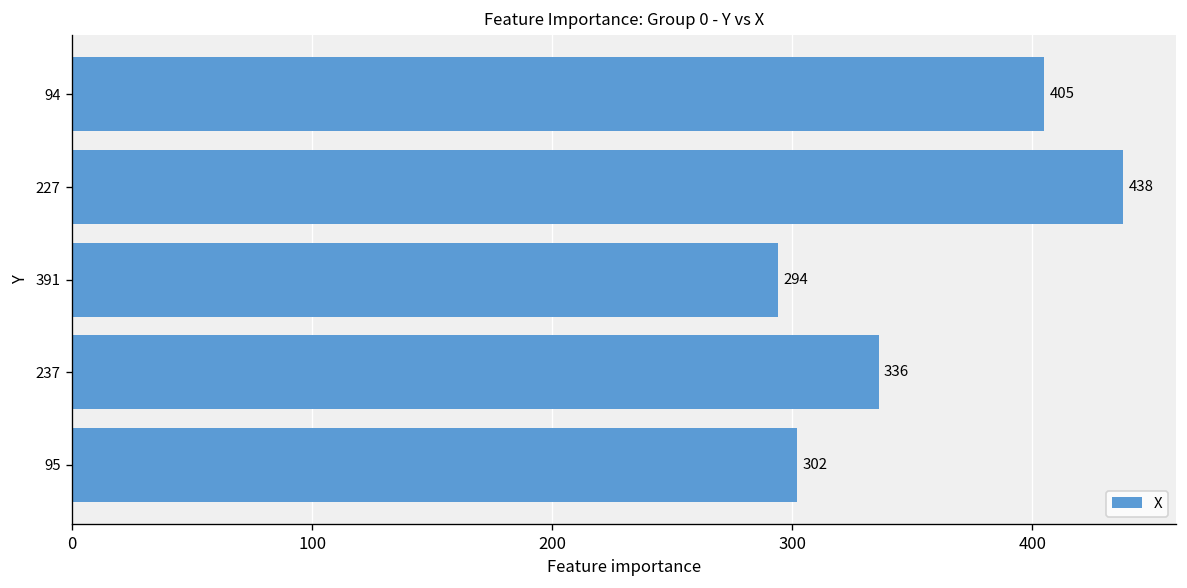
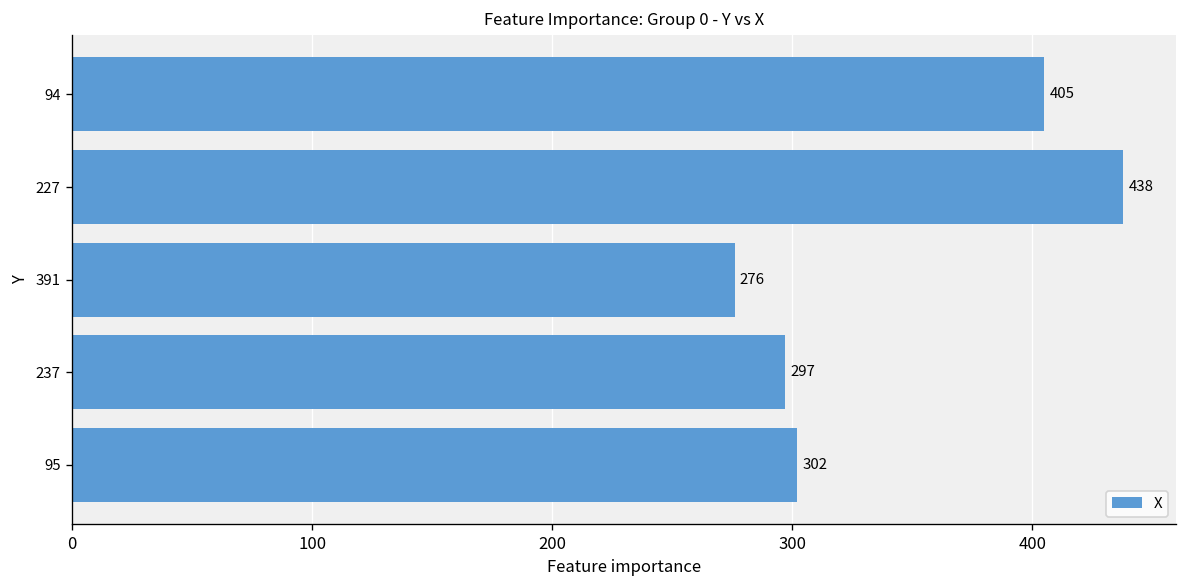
  {
    "94": 405,
    "227": 438,
-   "391": 294,
-   "237": 336,
+   "391": 276,
+   "237": 297,
    "95": 302
  }
